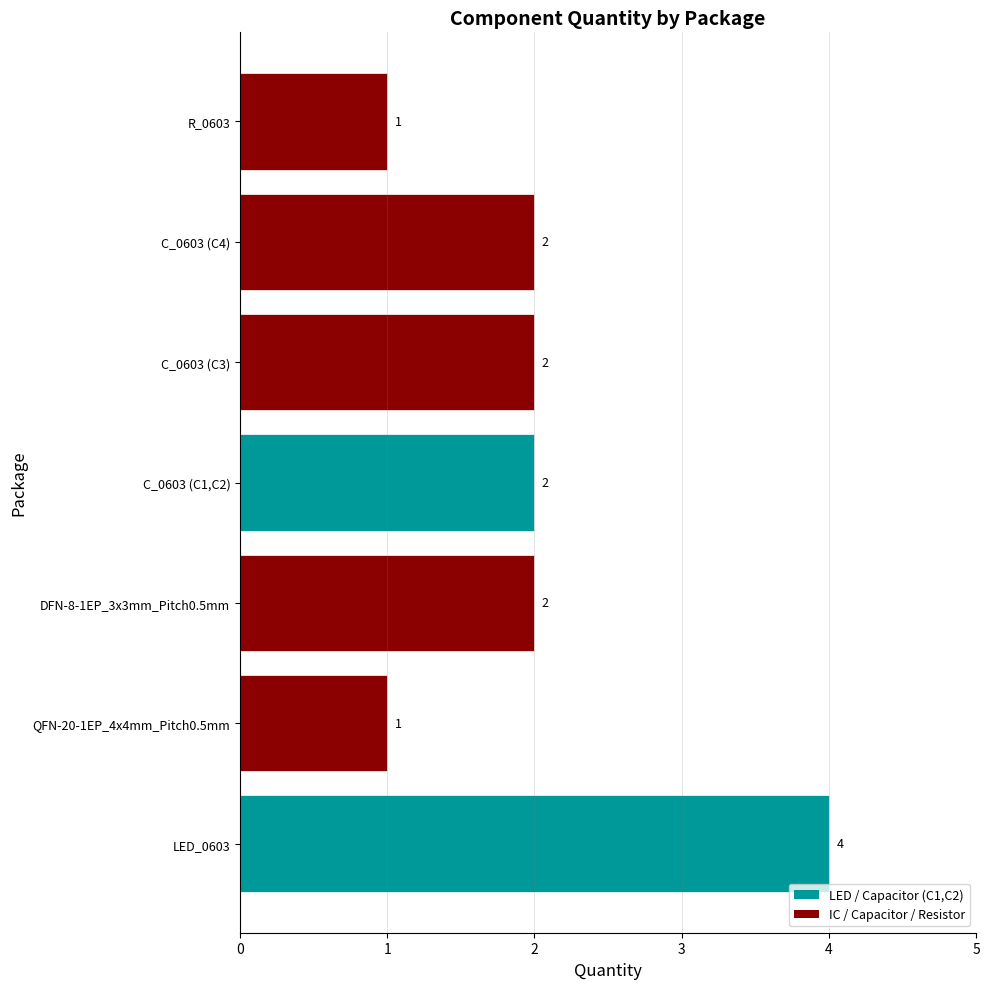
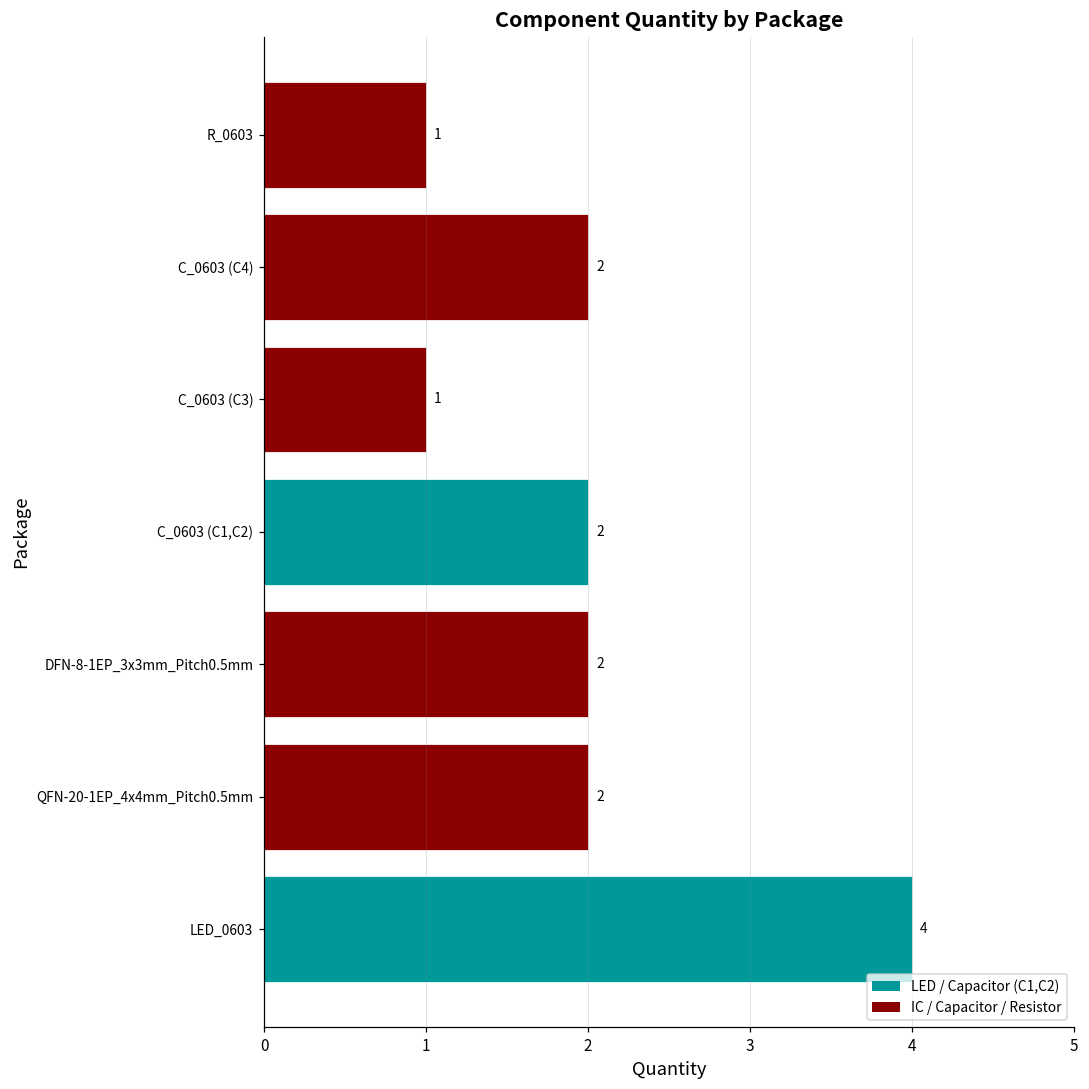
  {
    "R_0603": 1,
    "C_0603 (C4)": 2,
-   "C_0603 (C3)": 2,
+   "C_0603 (C3)": 1,
    "C_0603 (C1,C2)": 2,
    "DFN-8-1EP_3x3mm_Pitch0.5mm": 2,
-   "QFN-20-1EP_4x4mm_Pitch0.5mm": 1,
+   "QFN-20-1EP_4x4mm_Pitch0.5mm": 2,
    "LED_0603": 4
  }
